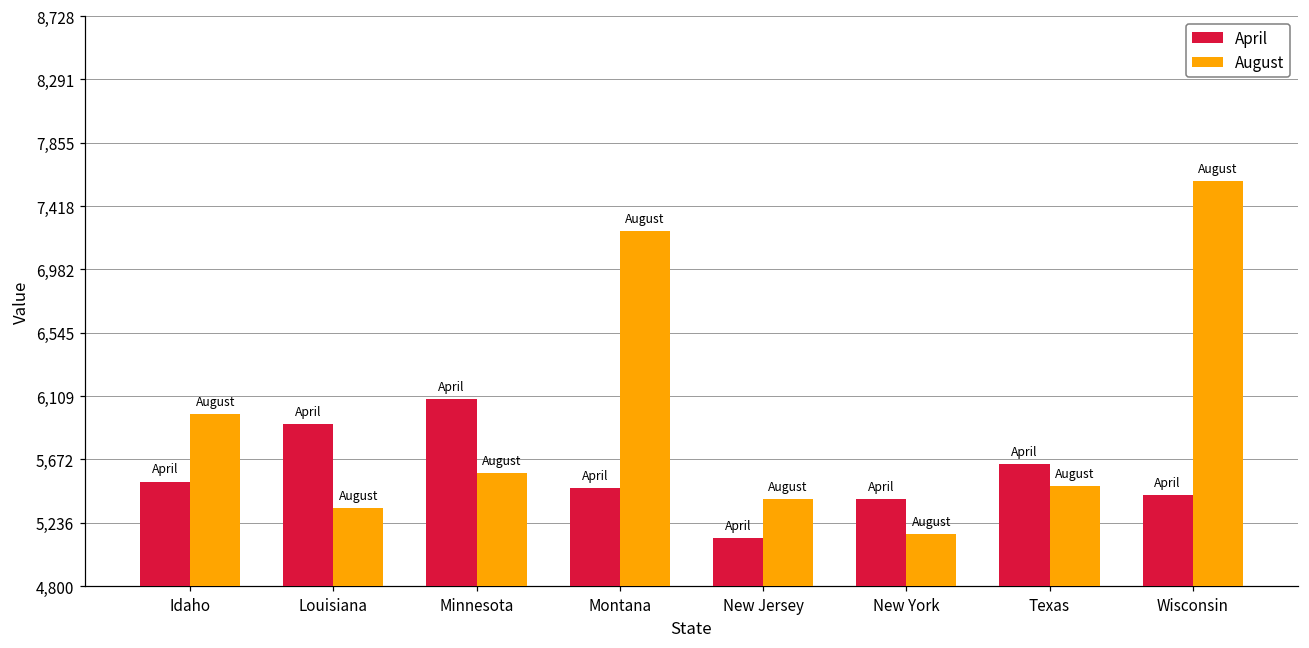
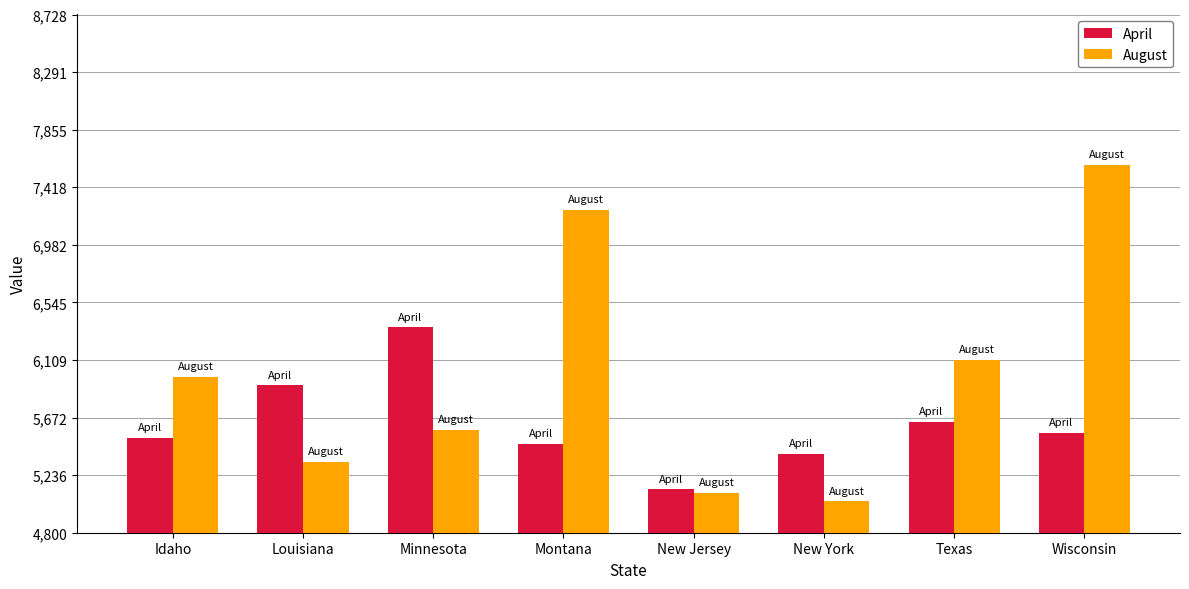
  {
    "April": {
      "Idaho": "5,520",
      "Louisiana": "5,920",
-     "Minnesota": "6,090",
+     "Minnesota": "6,360",
      "Montana": "5,480",
      "New Jersey": "5,130",
      "New York": "5,400",
      "Texas": "5,640",
-     "Wisconsin": "5,430"
+     "Wisconsin": "5,560"
    },
    "August": {
      "Idaho": "5,980",
      "Louisiana": "5,340",
      "Minnesota": "5,580",
      "Montana": "7,250",
-     "New Jersey": "5,400",
-     "New York": "5,160",
-     "Texas": "5,490",
+     "New Jersey": "5,100",
+     "New York": "5,040",
+     "Texas": "6,110",
      "Wisconsin": "7,590"
    }
  }
